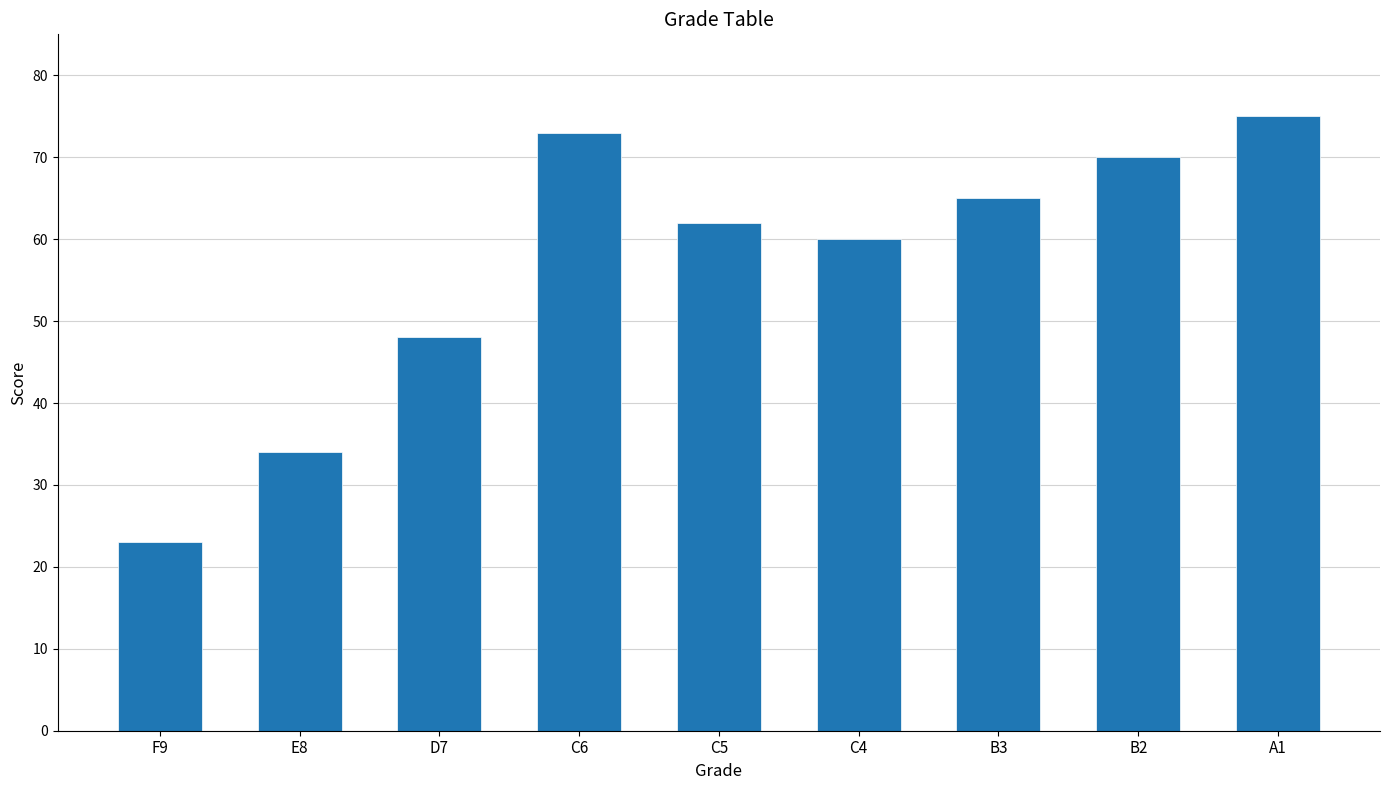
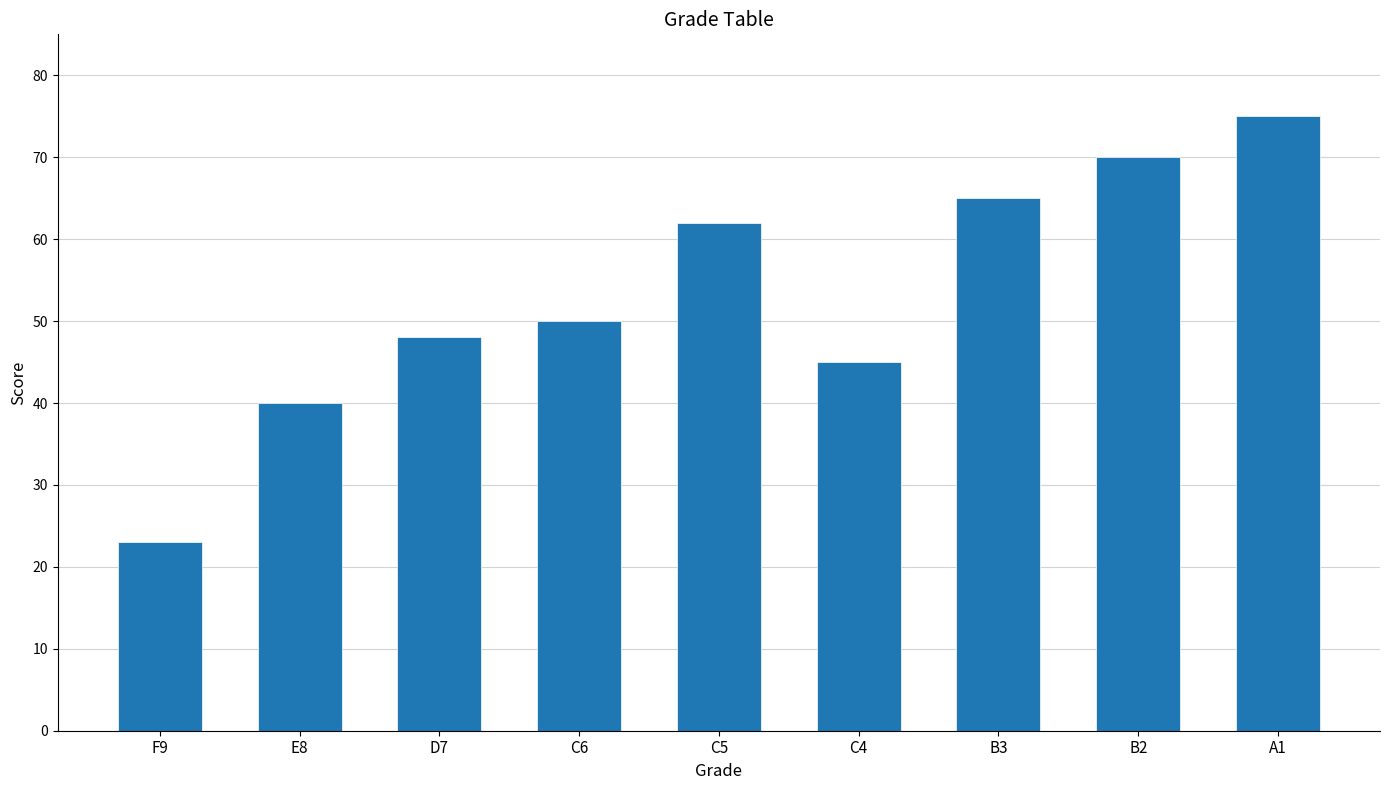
  {
    "F9": 23,
-   "E8": 34,
+   "E8": 40,
    "D7": 48,
-   "C6": 73,
+   "C6": 50,
    "C5": 62,
-   "C4": 60,
+   "C4": 45,
    "B3": 65,
    "B2": 70,
    "A1": 75
  }
